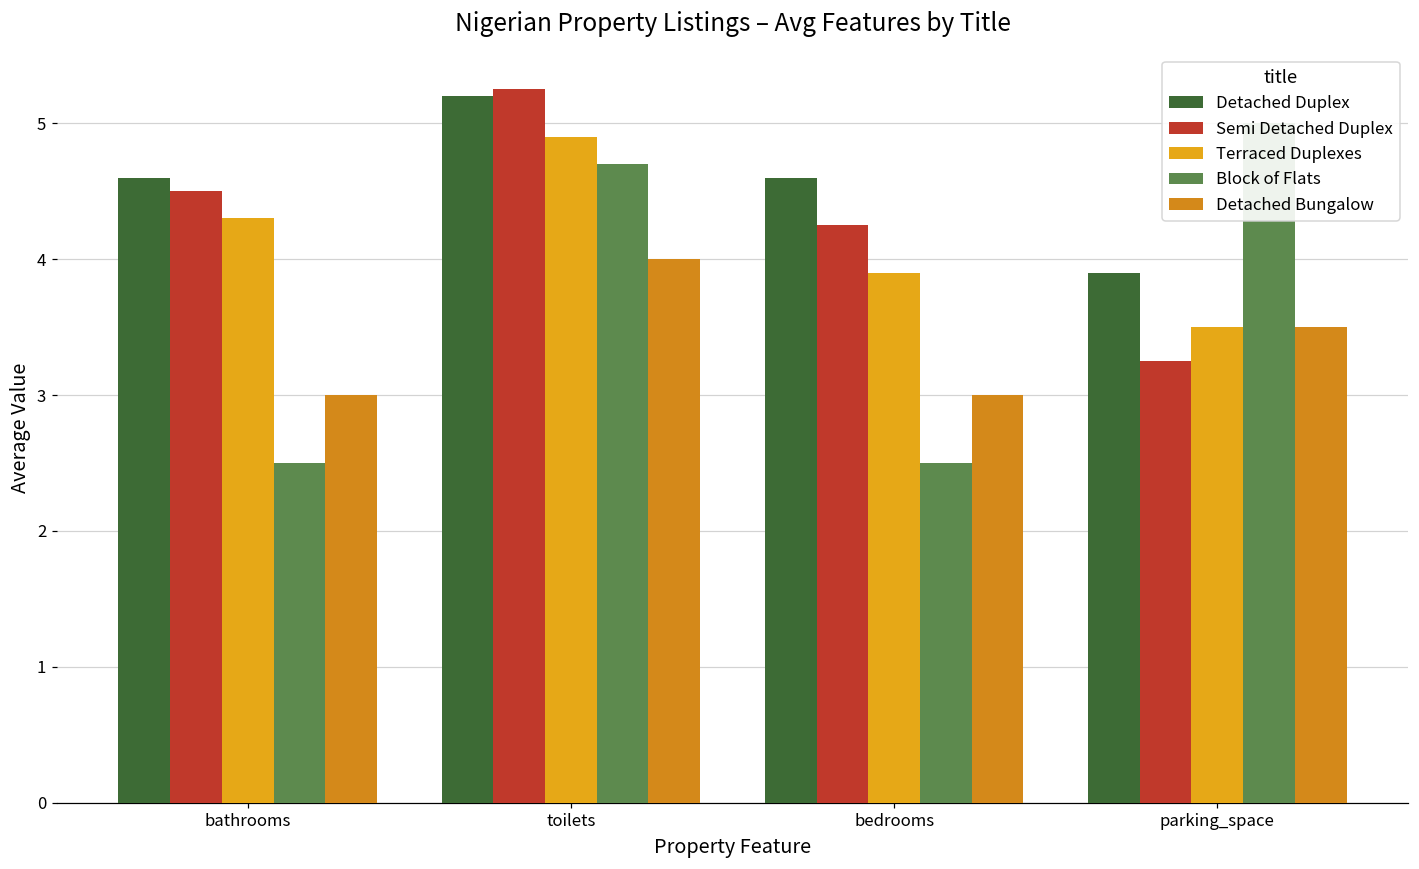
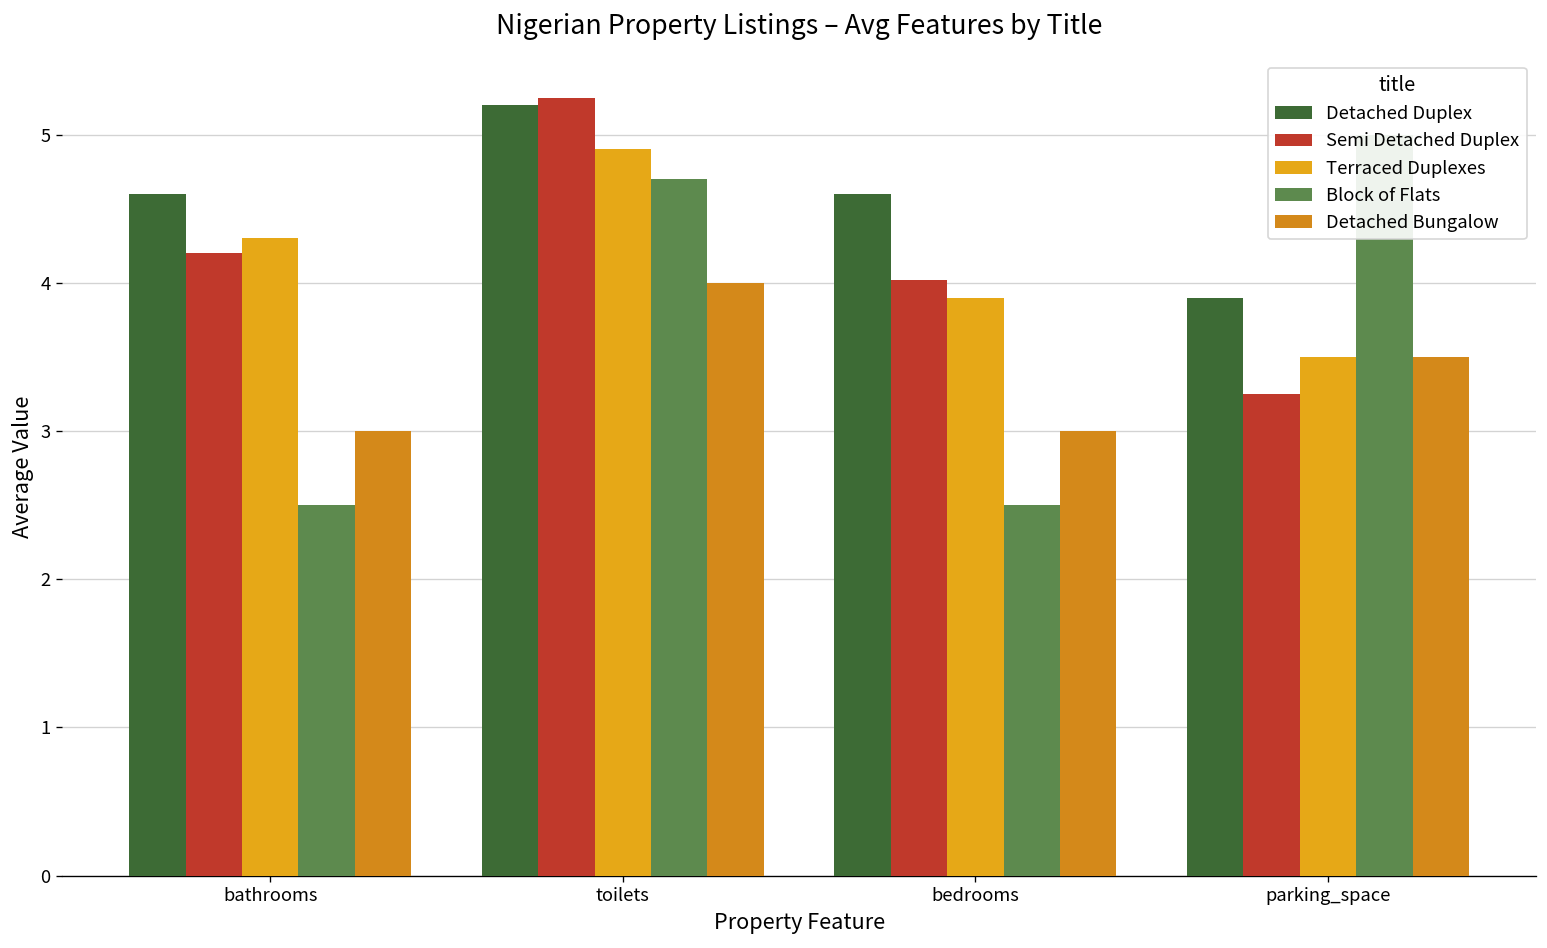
  {
    "Semi Detached Duplex": {
-     "bathrooms": 4.5,
+     "bathrooms": 4.2,
      "toilets": 5.25,
-     "bedrooms": 4.25,
+     "bedrooms": 4.02,
      "parking_space": 3.25
    }
  }
